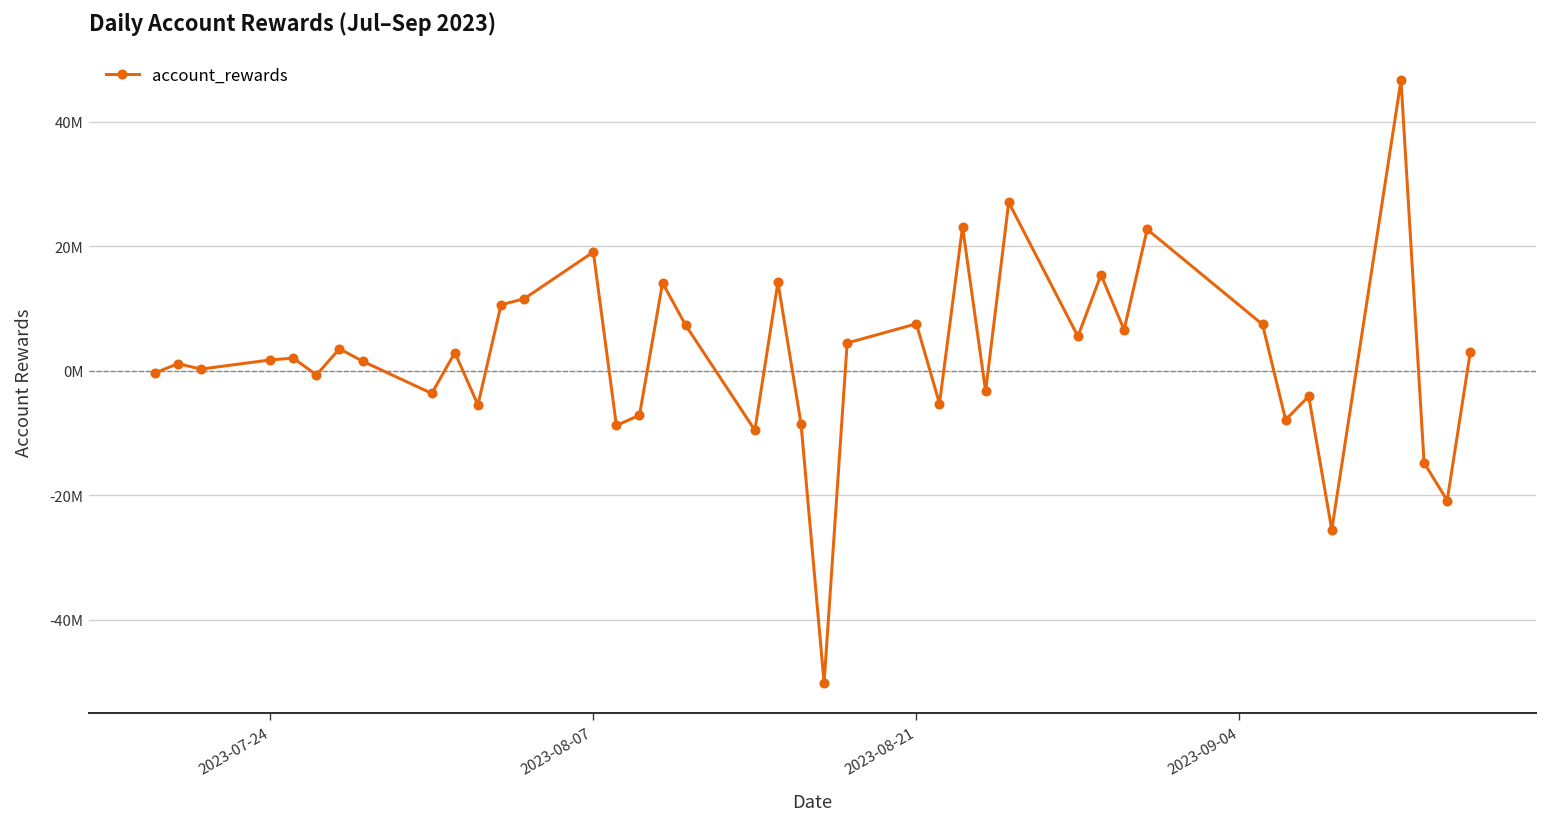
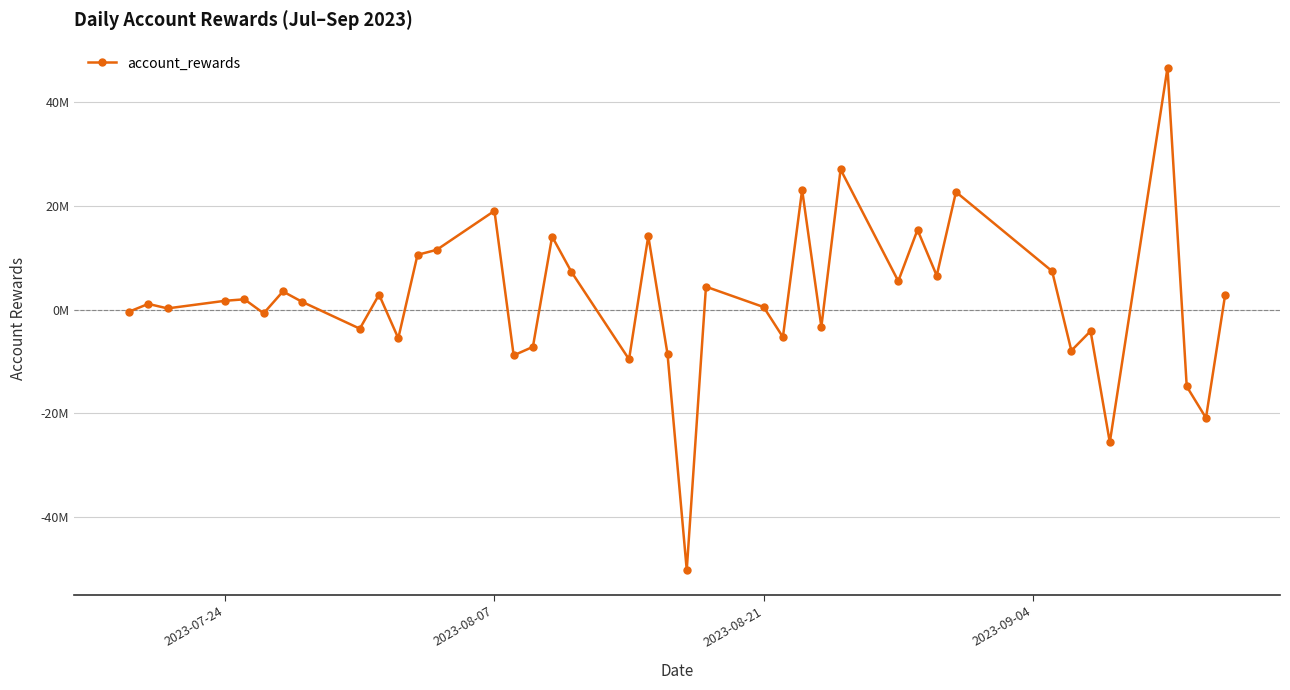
  {
    "2023-07-24": 2000000,
    "2023-08-07": 19000000,
-   "2023-08-21": 8000000
+   "2023-08-21": 1000000
  }
